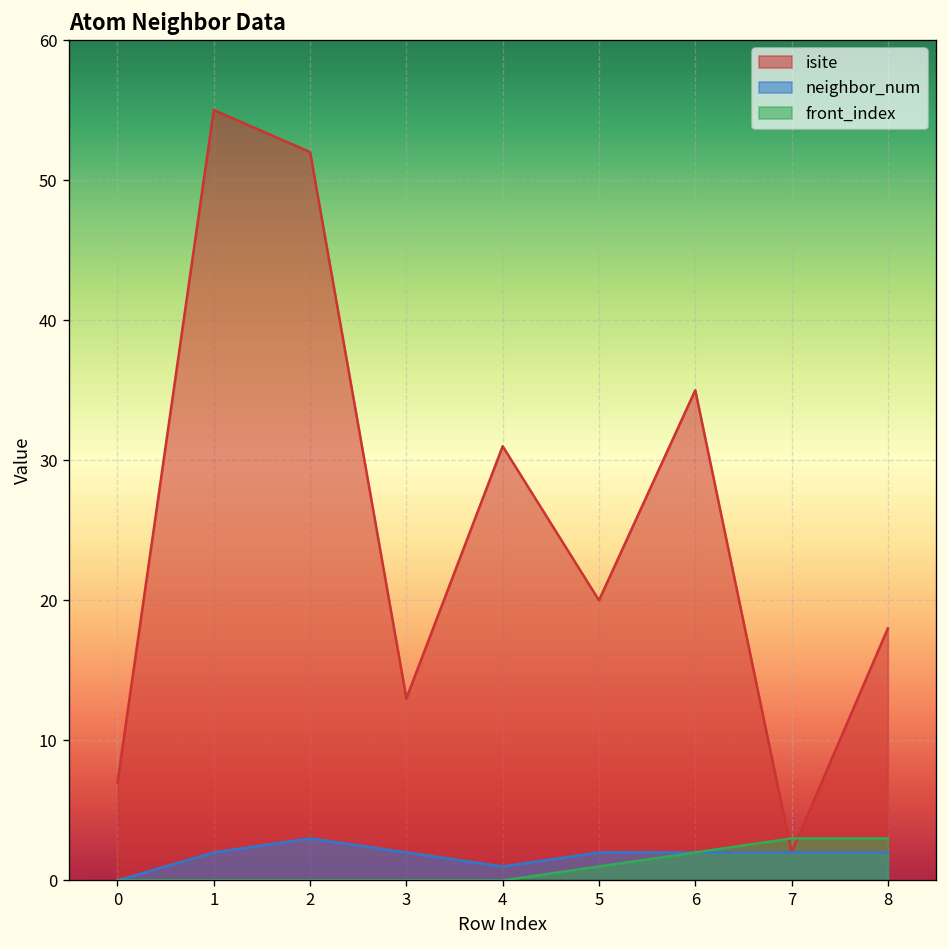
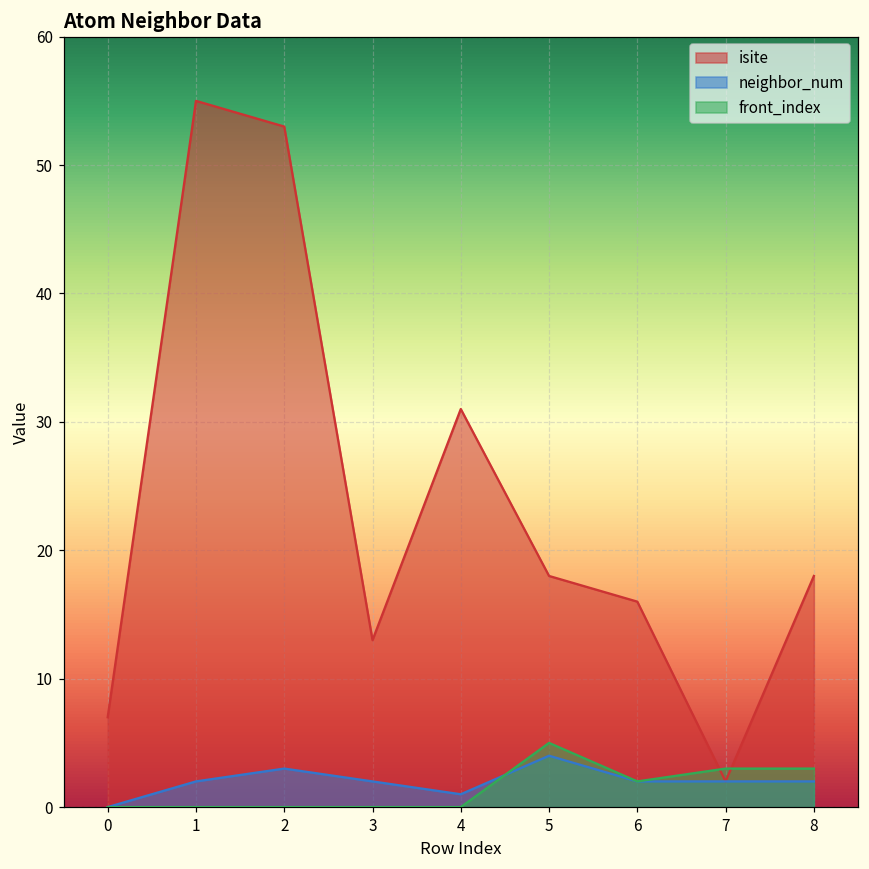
  {
    "isite": {
      "0": 7,
      "1": 55,
-     "2": 52,
+     "2": 53,
      "3": 13,
      "4": 31,
-     "5": 20,
-     "6": 35,
+     "5": 18,
+     "6": 16,
      "8": 18
    },
    "neighbor_num": {
      "1": 2,
      "2": 3,
      "3": 2,
      "4": 1,
-     "5": 2,
+     "5": 4,
      "8": 2
    },
    "front_index": {
      "1": 0,
      "2": 0,
      "3": 0,
      "4": 0,
-     "5": 1,
+     "5": 5,
      "7": 3,
      "8": 3
    }
  }
